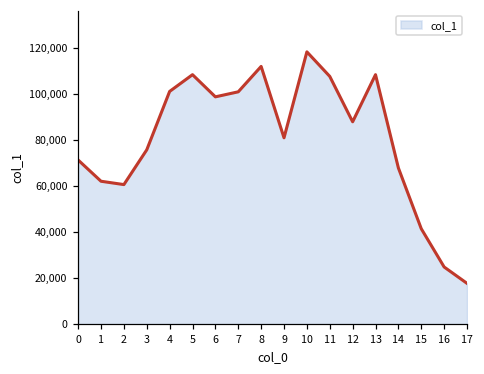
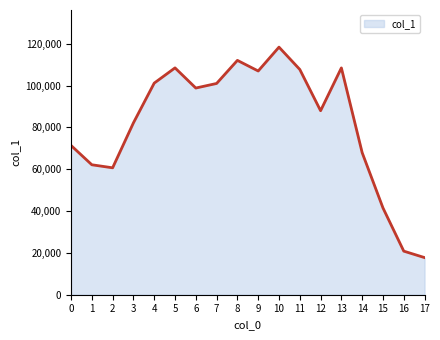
  {
    "0": "71,000",
    "1": "62,000",
    "2": "61,000",
-   "3": "76,000",
+   "3": "82,000",
    "4": "101,000",
    "5": "108,000",
    "6": "99,000",
    "7": "101,000",
    "8": "112,000",
-   "9": "81,000",
+   "9": "107,000",
    "10": "118,000",
    "11": "108,000",
    "12": "88,000",
    "13": "108,000",
    "14": "68,000",
    "15": "41,000",
-   "16": "25,000",
+   "16": "21,000",
    "17": "18,000"
  }
